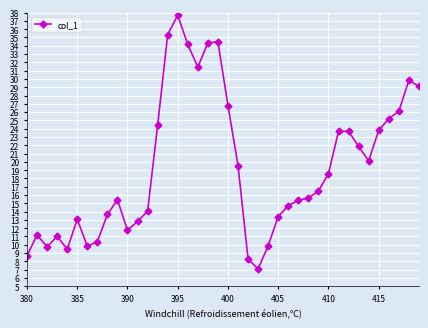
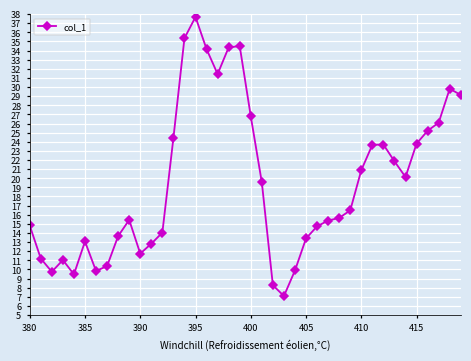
  {
-   "380": 9,
+   "380": 15,
    "385": 13,
    "390": 12,
    "395": 38,
    "400": 27,
    "405": 13,
-   "410": 19,
+   "410": 21,
    "415": 24
  }
